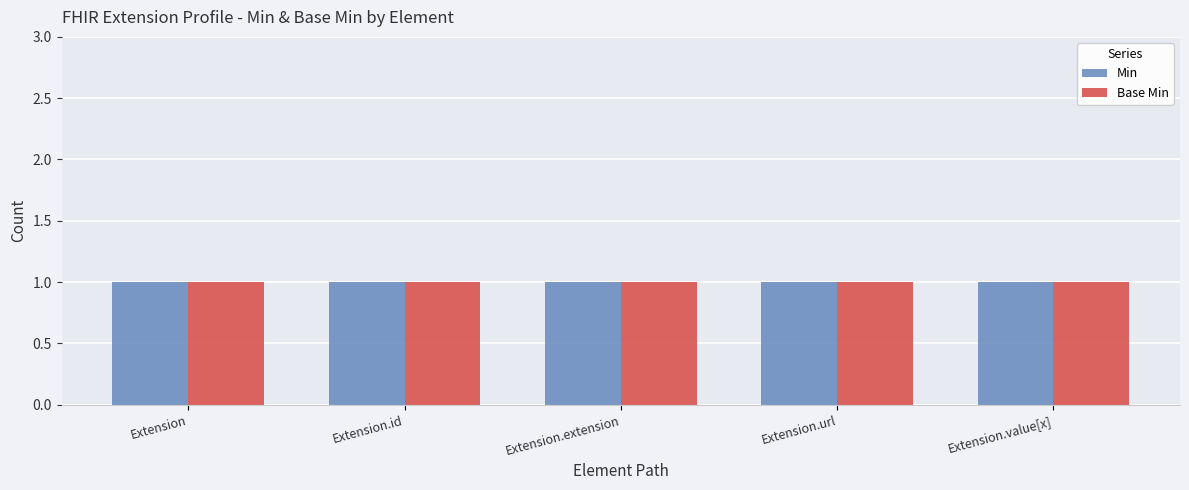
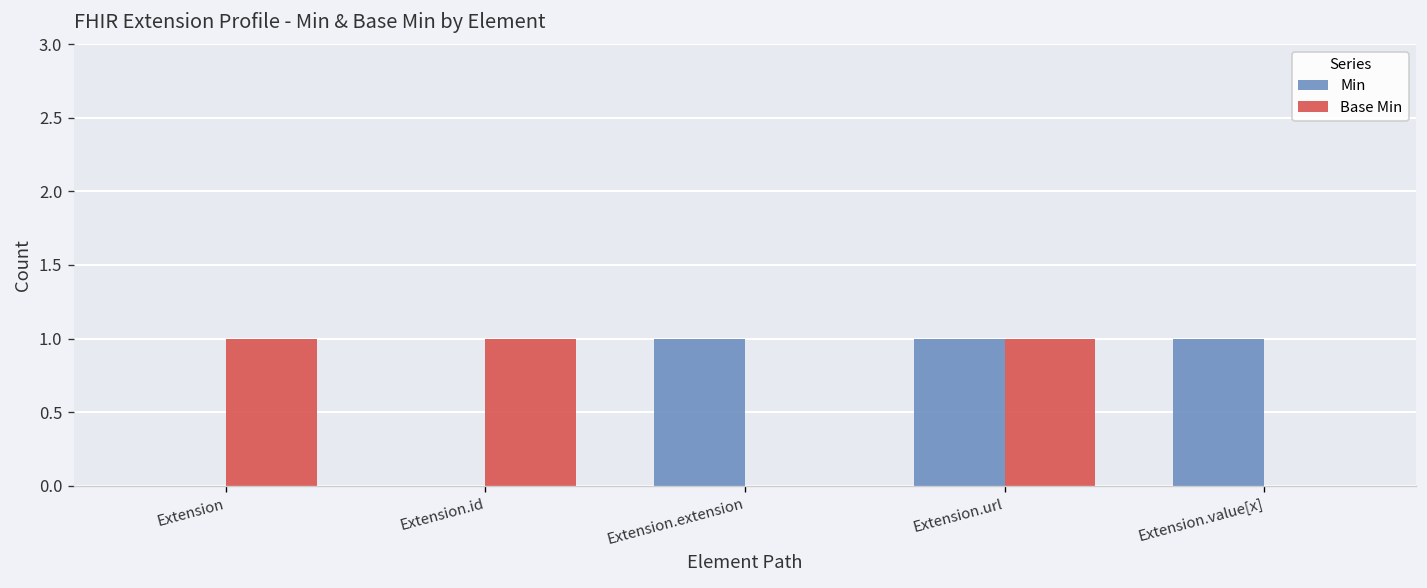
  {
    "Min": {
-     "Extension": 1,
-     "Extension.id": 1,
+     "Extension": 0,
+     "Extension.id": 0,
      "Extension.extension": 1,
      "Extension.url": 1,
      "Extension.value[x]": 1
    },
    "Base Min": {
      "Extension": 1,
      "Extension.id": 1,
-     "Extension.extension": 1,
+     "Extension.extension": 0,
      "Extension.url": 1,
-     "Extension.value[x]": 1
+     "Extension.value[x]": 0
    }
  }
